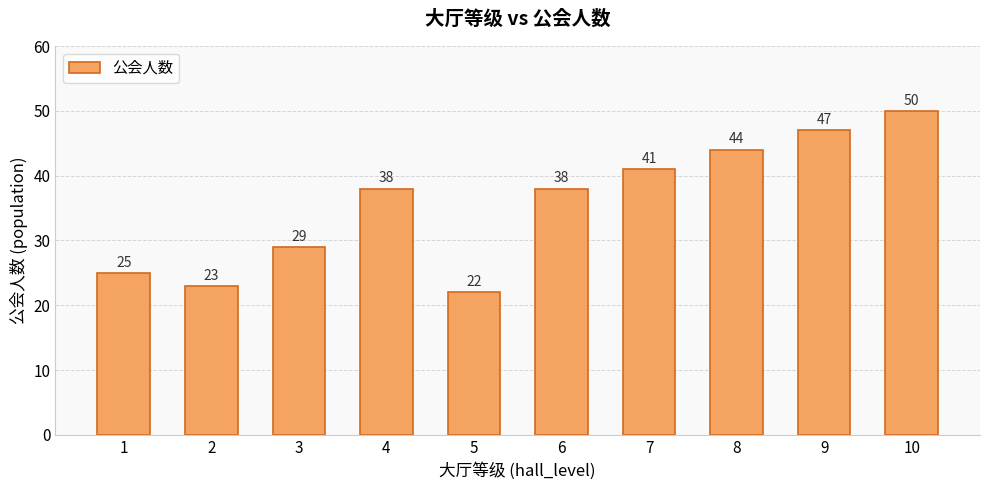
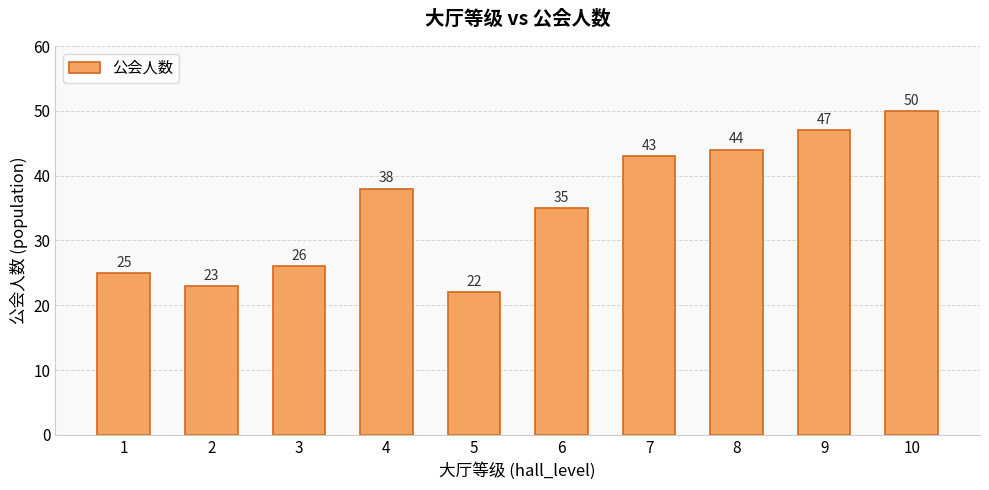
  {
    "1": 25,
    "2": 23,
-   "3": 29,
+   "3": 26,
    "4": 38,
    "5": 22,
-   "6": 38,
-   "7": 41,
+   "6": 35,
+   "7": 43,
    "8": 44,
    "9": 47,
    "10": 50
  }
